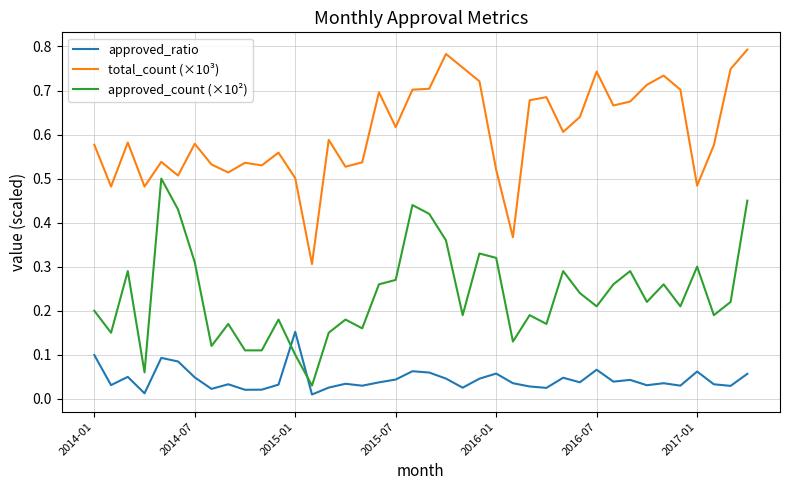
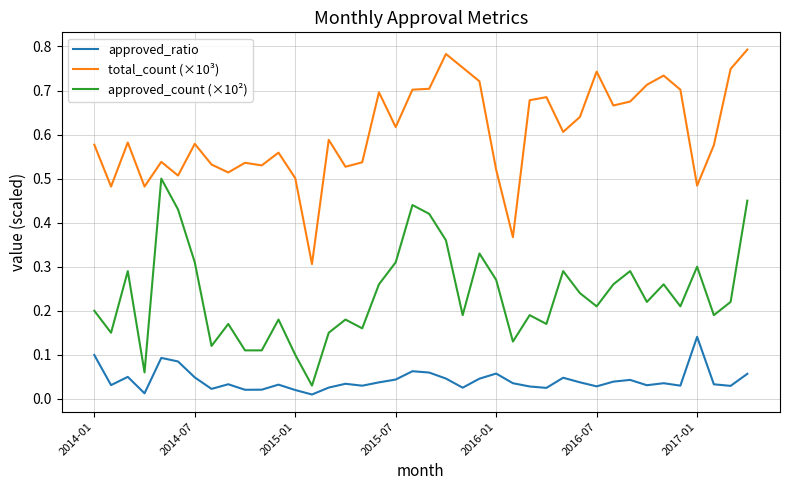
  {
    "approved_ratio": {
      "2014-01": 0.10,
      "2014-07": 0.05,
-     "2015-01": 0.15,
+     "2015-01": 0.02,
      "2015-07": 0.04,
      "2016-01": 0.06,
-     "2016-07": 0.07,
-     "2017-01": 0.06
+     "2016-07": 0.03,
+     "2017-01": 0.14
    },
    "total_count (×10³)": {
      "2014-01": 0.58,
      "2014-07": 0.58,
      "2015-01": 0.50,
      "2015-07": 0.62,
      "2016-01": 0.52,
      "2016-07": 0.74,
      "2017-01": 0.48
    },
    "approved_count (×10²)": {
      "2014-01": 0.20,
      "2014-07": 0.31,
      "2015-01": 0.10,
-     "2015-07": 0.27,
-     "2016-01": 0.32,
+     "2015-07": 0.31,
+     "2016-01": 0.27,
      "2016-07": 0.21,
      "2017-01": 0.30
    }
  }
